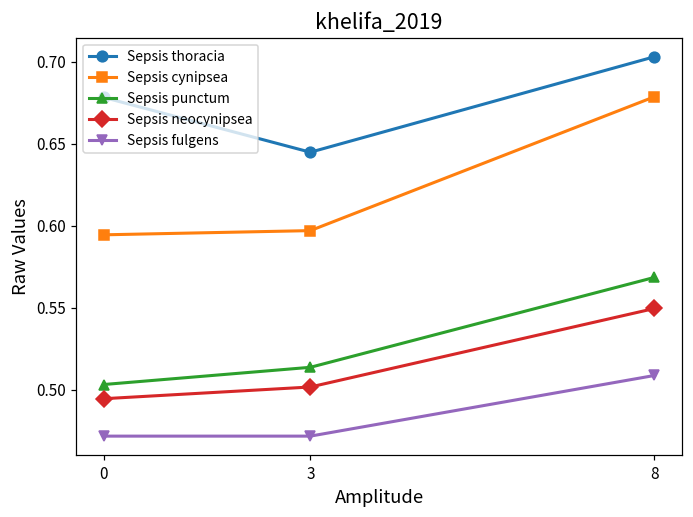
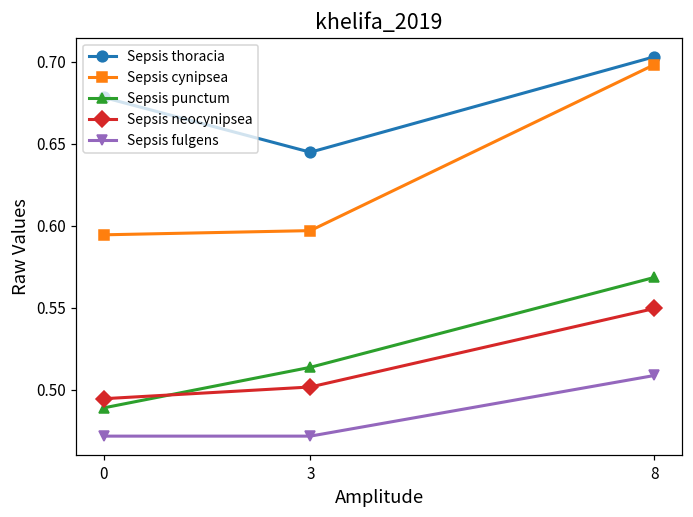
  {
    "Sepsis thoracia": {
      "3": 0.645,
      "8": 0.703
    },
    "Sepsis cynipsea": {
      "0": 0.594,
      "3": 0.597,
-     "8": 0.679
+     "8": 0.698
    },
    "Sepsis punctum": {
-     "0": 0.503,
+     "0": 0.489,
      "3": 0.514,
      "8": 0.569
    },
    "Sepsis neocynipsea": {
      "0": 0.494,
      "3": 0.502,
      "8": 0.550
    },
    "Sepsis fulgens": {
      "0": 0.472,
      "3": 0.472,
      "8": 0.509
    }
  }
